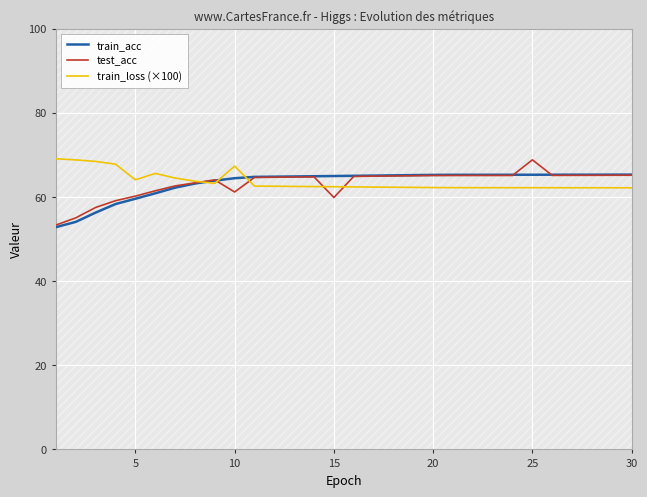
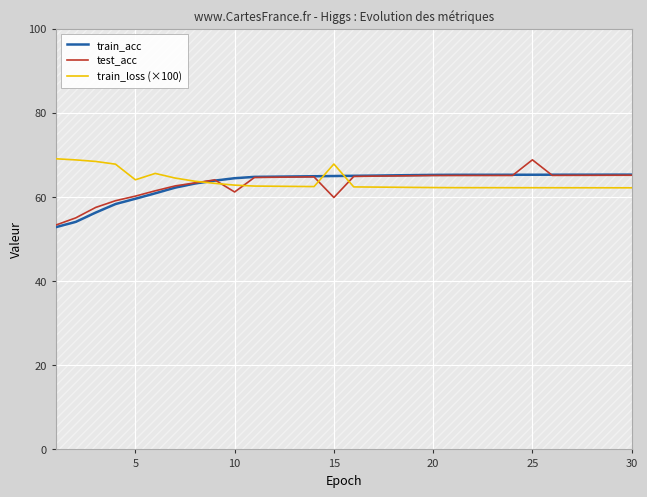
  {
    "test_acc": {
      "5": 60,
      "10": 61,
      "15": 60,
      "25": 69
    },
    "train_loss (×100)": {
      "5": 64,
-     "10": 67,
-     "15": 62,
+     "10": 63,
+     "15": 68,
      "20": 62,
      "25": 62,
      "30": 62
    }
  }
